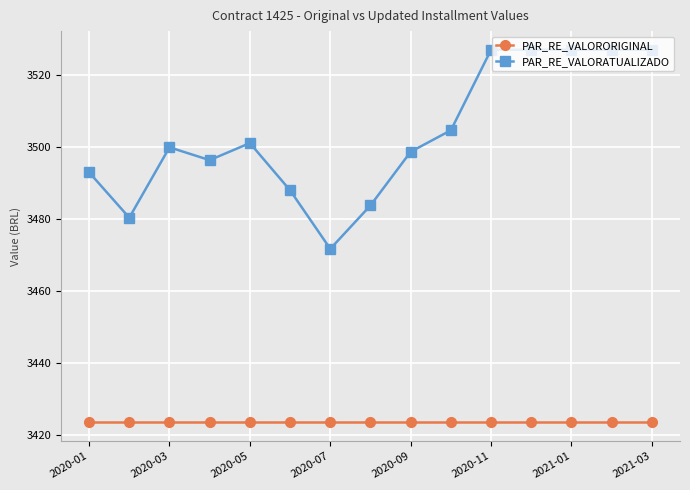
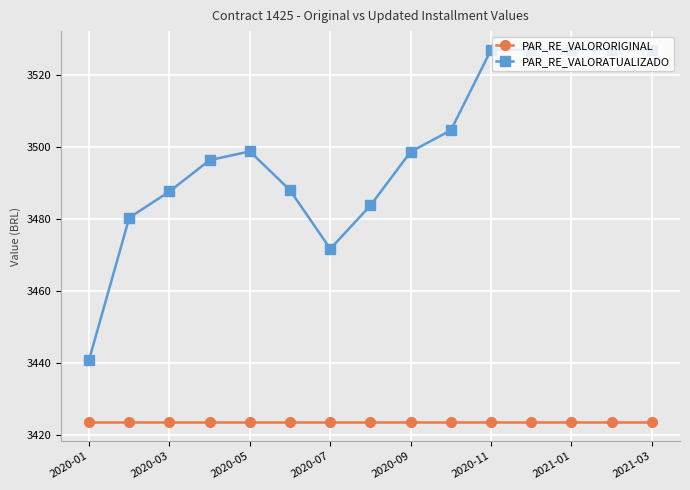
  {
    "PAR_RE_VALORORIGINAL": {
      "2020-01": 3423,
      "2020-03": 3423,
      "2020-05": 3423,
      "2020-07": 3423,
      "2020-09": 3423,
      "2020-11": 3423,
      "2021-01": 3423,
      "2021-03": 3423
    },
    "PAR_RE_VALORATUALIZADO": {
-     "2020-01": 3493,
-     "2020-03": 3500,
-     "2020-05": 3501,
+     "2020-01": 3441,
+     "2020-03": 3488,
+     "2020-05": 3499,
      "2020-07": 3472,
      "2020-09": 3499,
      "2020-11": 3527
    }
  }
